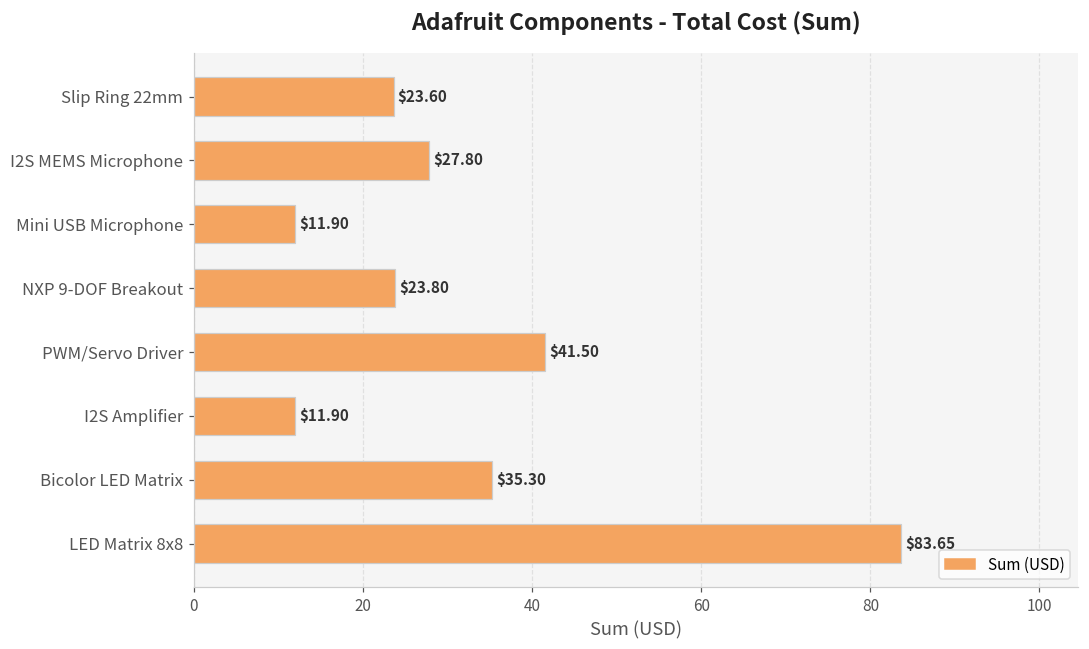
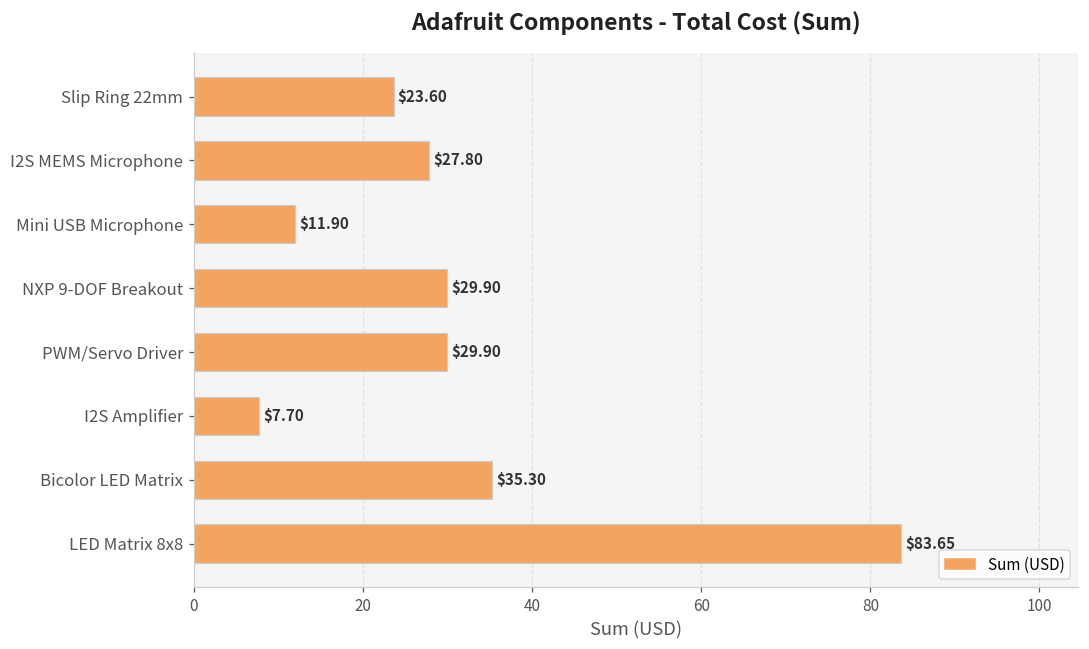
  {
    "Slip Ring 22mm": "$23.60",
    "I2S MEMS Microphone": "$27.80",
    "Mini USB Microphone": "$11.90",
-   "NXP 9-DOF Breakout": "$23.80",
-   "PWM/Servo Driver": "$41.50",
-   "I2S Amplifier": "$11.90",
+   "NXP 9-DOF Breakout": "$29.90",
+   "PWM/Servo Driver": "$29.90",
+   "I2S Amplifier": "$7.70",
    "Bicolor LED Matrix": "$35.30"
  }
